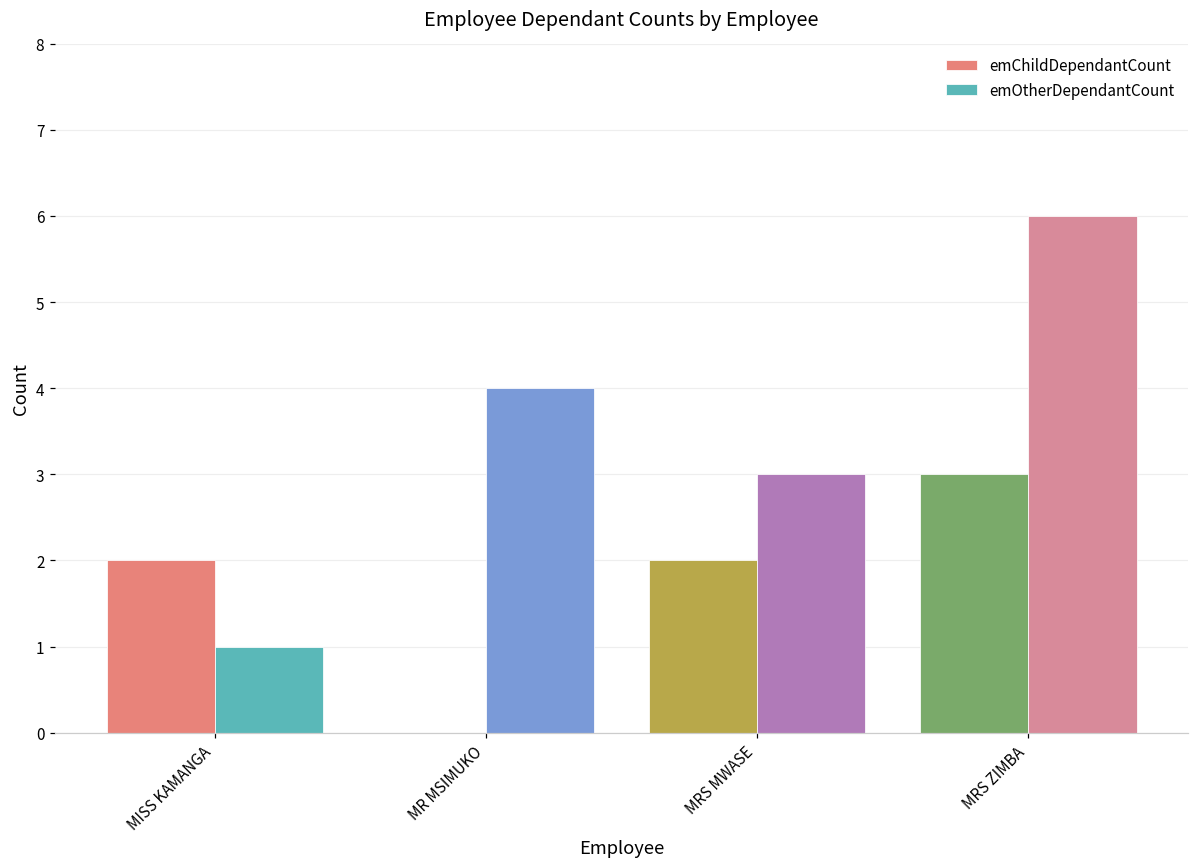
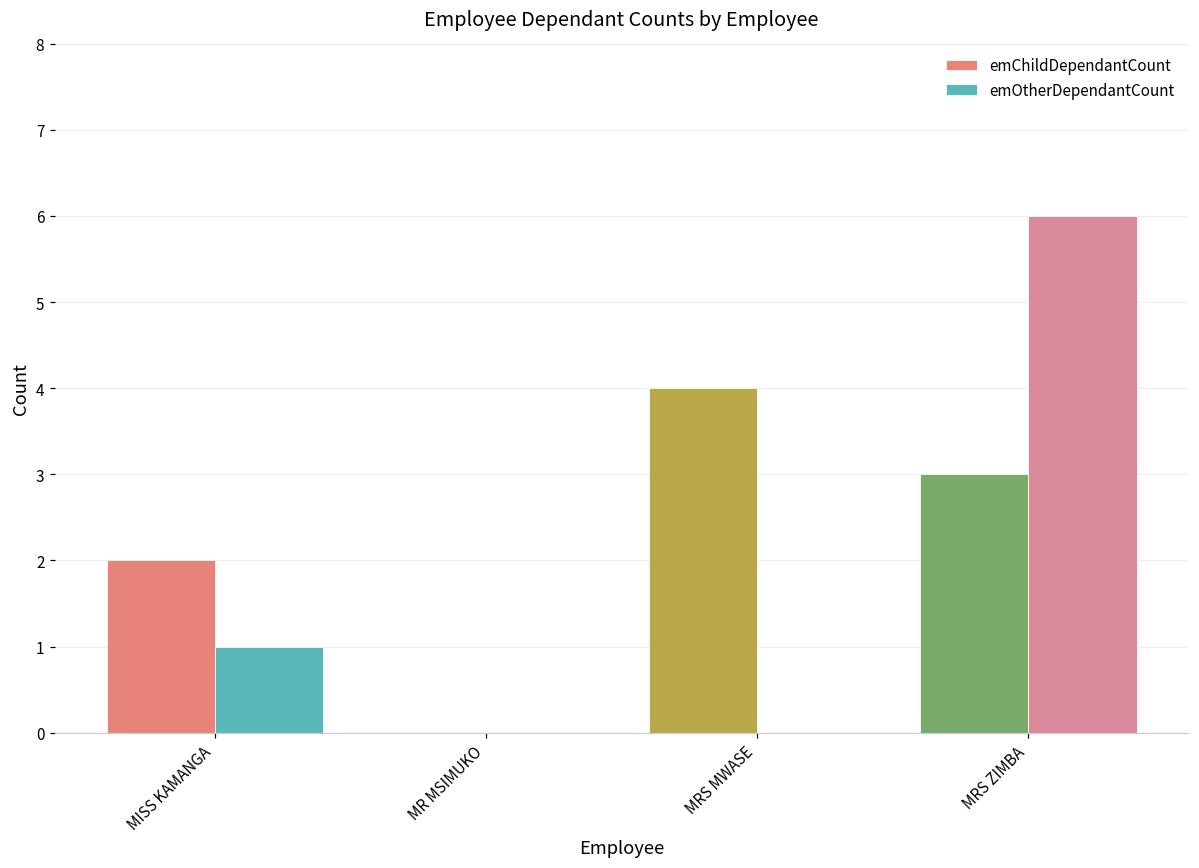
  {
    "emChildDependantCount": {
      "MISS KAMANGA": 2,
      "MR MSIMUKO": 0,
-     "MRS MWASE": 2,
+     "MRS MWASE": 4,
      "MRS ZIMBA": 3
    },
    "emOtherDependantCount": {
      "MISS KAMANGA": 1,
-     "MR MSIMUKO": 4,
-     "MRS MWASE": 3,
+     "MR MSIMUKO": 0,
+     "MRS MWASE": 0,
      "MRS ZIMBA": 6
    }
  }
